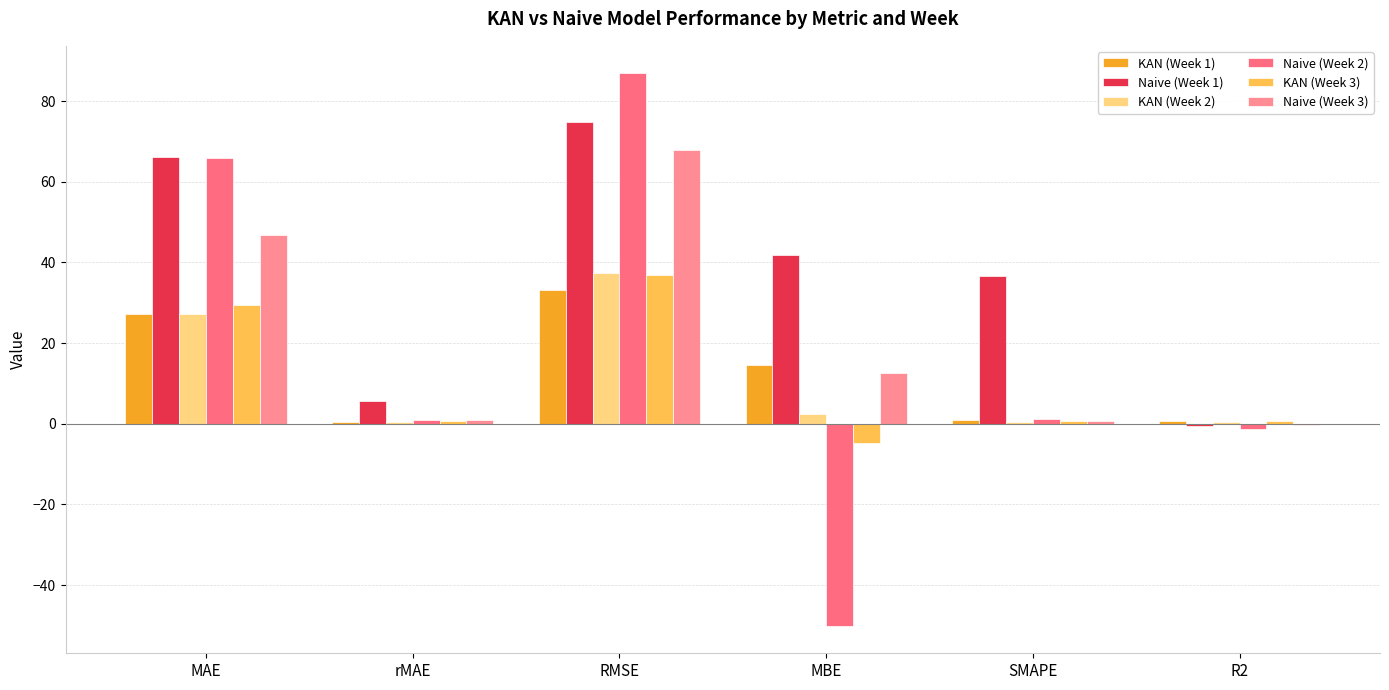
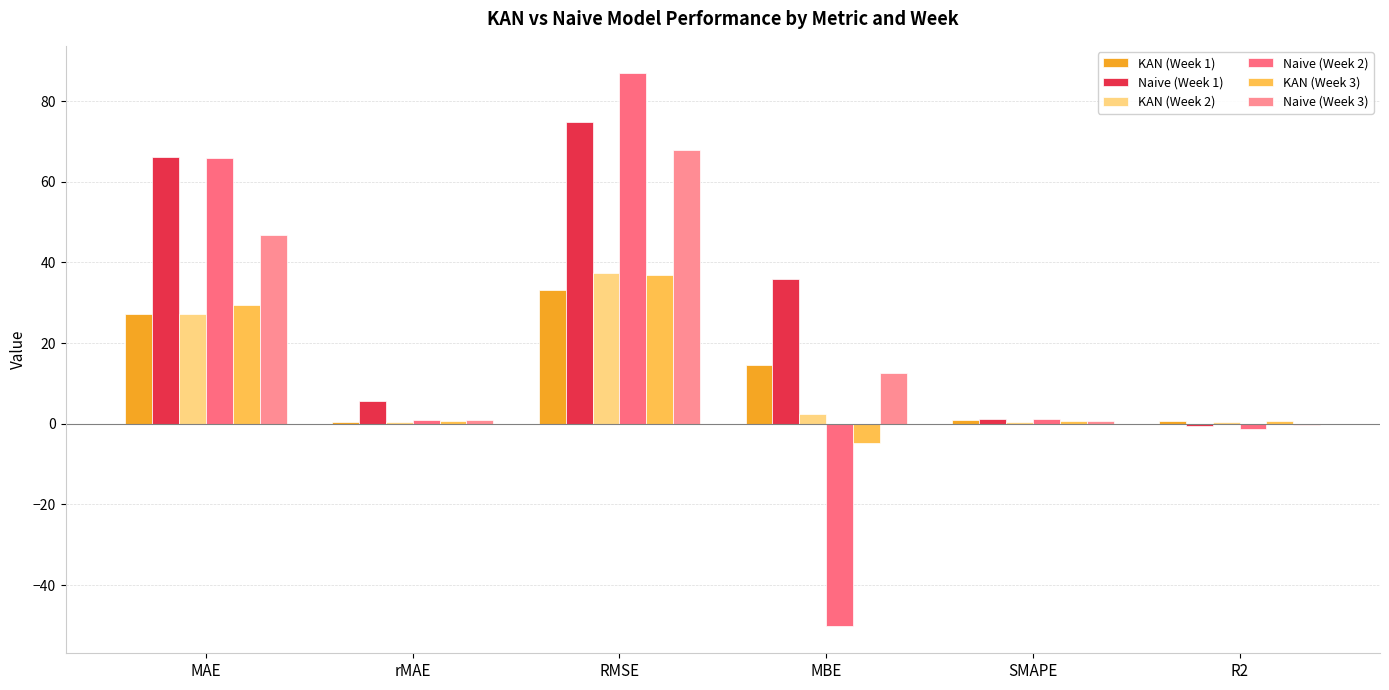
  {
    "Naive (Week 1)": {
      "MAE": 66,
      "rMAE": 6,
      "RMSE": 75,
-     "MBE": 42,
-     "SMAPE": 37
+     "MBE": 36,
+     "SMAPE": 1
    }
  }
